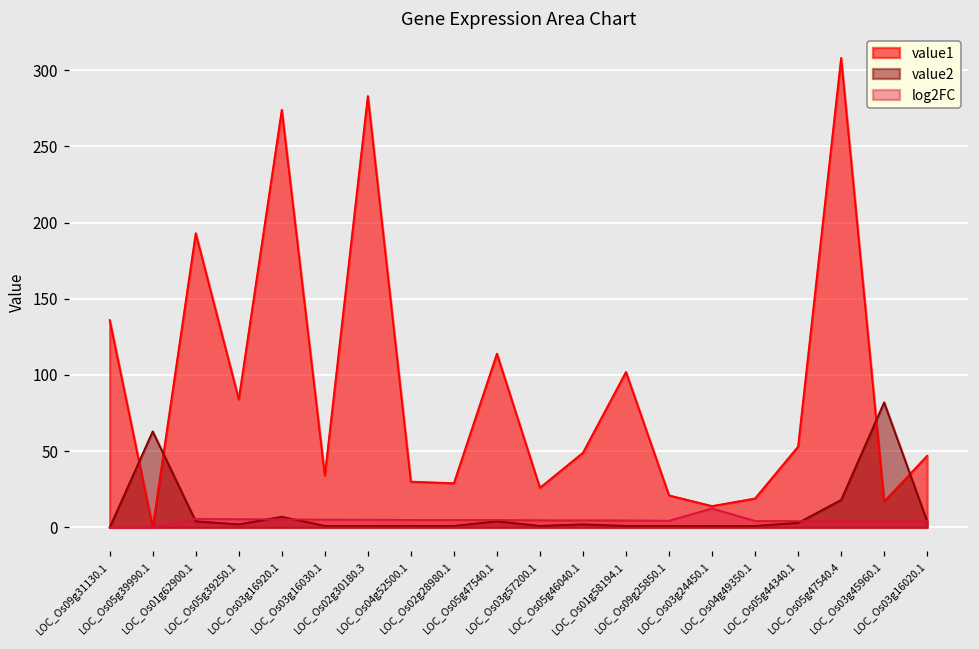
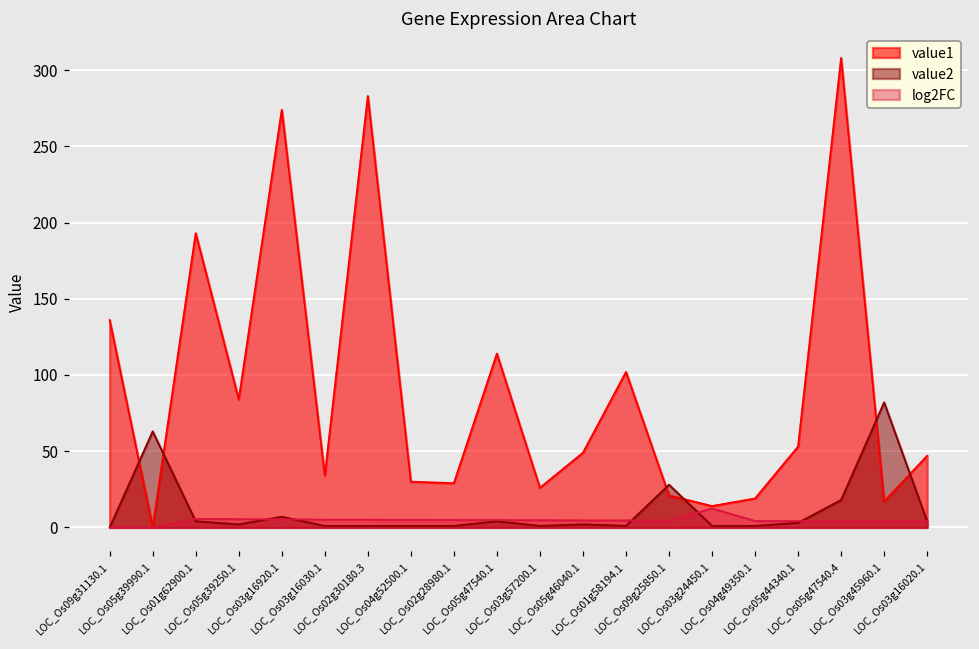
  {
    "value1": {
      "LOC_Os09g31130.1": 136,
      "LOC_Os01g62900.1": 193,
      "LOC_Os05g39250.1": 84,
      "LOC_Os03g16920.1": 274,
      "LOC_Os03g16030.1": 34,
      "LOC_Os02g30180.3": 283,
      "LOC_Os04g52500.1": 30,
      "LOC_Os02g28980.1": 29,
      "LOC_Os05g47540.1": 114,
      "LOC_Os03g57200.1": 26,
      "LOC_Os05g46040.1": 49,
      "LOC_Os01g58194.1": 102,
      "LOC_Os09g25850.1": 21,
      "LOC_Os04g49350.1": 19,
      "LOC_Os05g44340.1": 53,
      "LOC_Os05g47540.4": 308,
      "LOC_Os03g45960.1": 17,
      "LOC_Os03g16020.1": 47
    },
    "value2": {
      "LOC_Os05g39990.1": 63,
      "LOC_Os05g39250.1": 2,
      "LOC_Os03g16030.1": 1,
      "LOC_Os02g30180.3": 1,
      "LOC_Os04g52500.1": 1,
      "LOC_Os02g28980.1": 1,
      "LOC_Os03g57200.1": 1,
      "LOC_Os05g46040.1": 2,
      "LOC_Os01g58194.1": 1,
-     "LOC_Os09g25850.1": 1,
+     "LOC_Os09g25850.1": 28,
      "LOC_Os03g24450.1": 1,
      "LOC_Os04g49350.1": 1,
      "LOC_Os05g47540.4": 18,
      "LOC_Os03g45960.1": 82
    },
    "log2FC": {
      "LOC_Os05g39250.1": 5,
      "LOC_Os03g16030.1": 5,
      "LOC_Os02g30180.3": 5,
      "LOC_Os04g52500.1": 5,
      "LOC_Os02g28980.1": 5,
      "LOC_Os03g57200.1": 5,
      "LOC_Os05g46040.1": 5,
      "LOC_Os01g58194.1": 5,
      "LOC_Os09g25850.1": 4,
      "LOC_Os04g49350.1": 4,
      "LOC_Os05g47540.4": 4,
      "LOC_Os03g45960.1": 4
    }
  }
